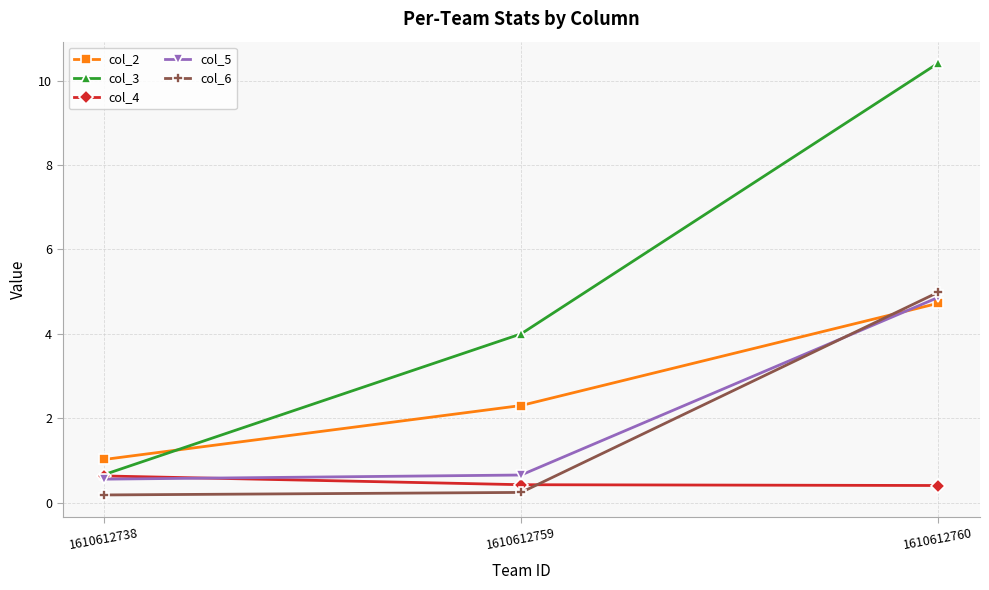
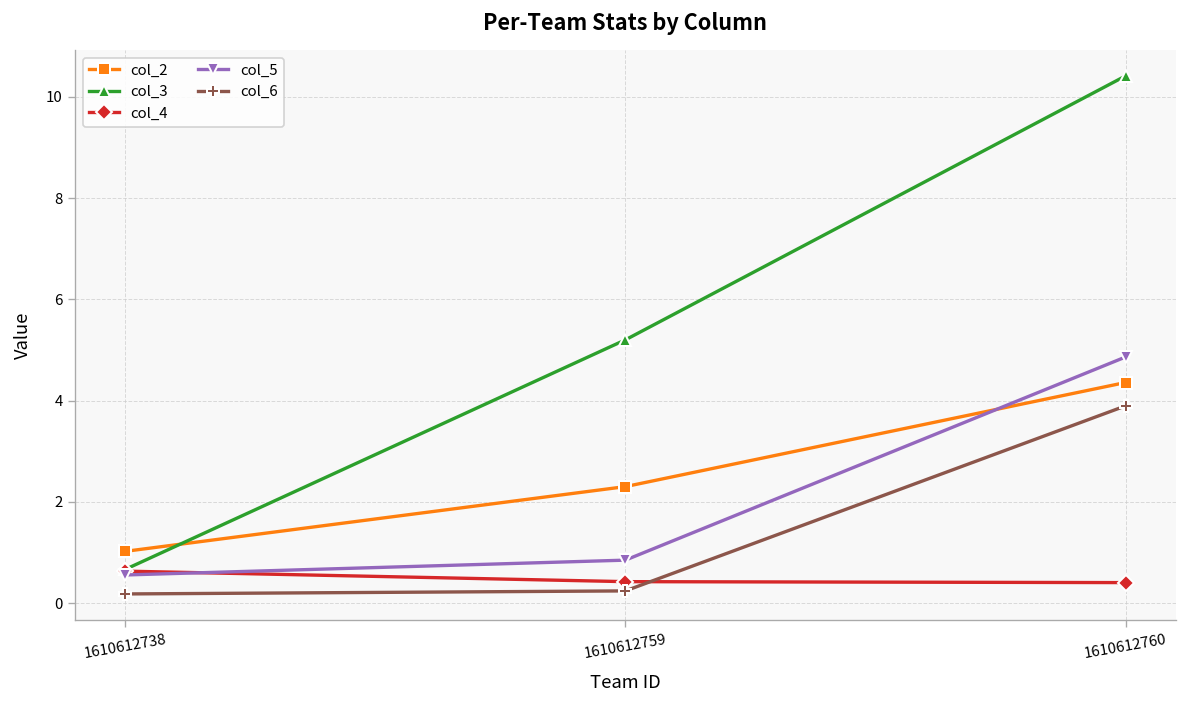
  {
    "col_2": {
      "1610612738": 1.0,
      "1610612759": 2.3,
-     "1610612760": 4.7
+     "1610612760": 4.4
    },
    "col_3": {
-     "1610612759": 4.0,
+     "1610612759": 5.2,
      "1610612760": 10.4
    },
    "col_4": {
      "1610612759": 0.4,
      "1610612760": 0.4
    },
    "col_5": {
      "1610612738": 0.6,
-     "1610612759": 0.7,
+     "1610612759": 0.8,
      "1610612760": 4.9
    },
    "col_6": {
      "1610612738": 0.2,
      "1610612759": 0.2,
-     "1610612760": 5.0
+     "1610612760": 3.9
    }
  }
